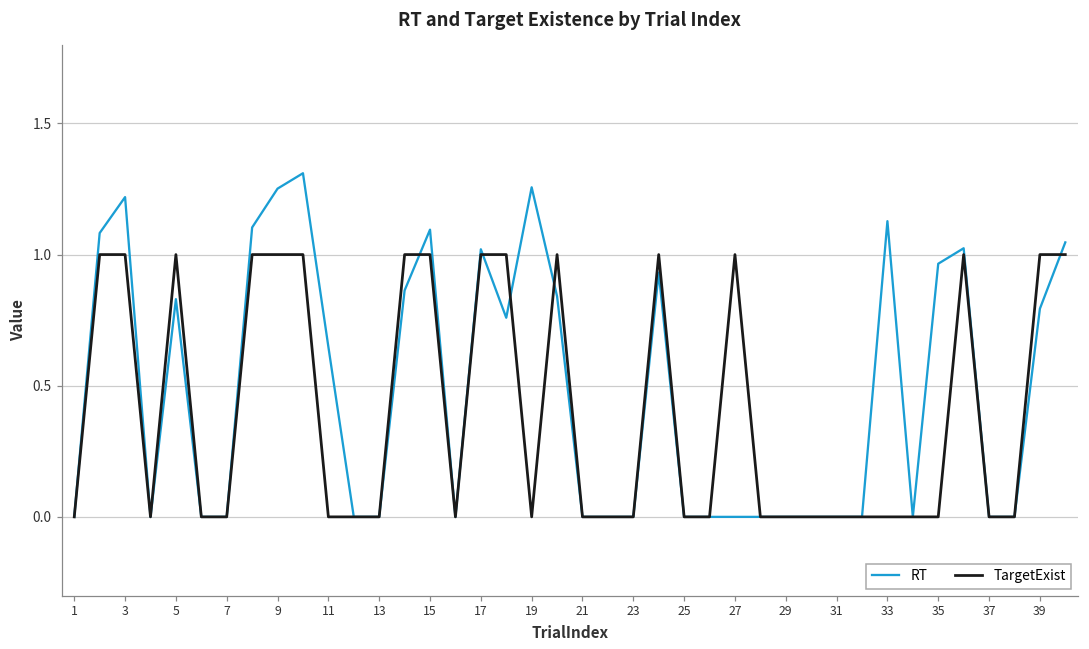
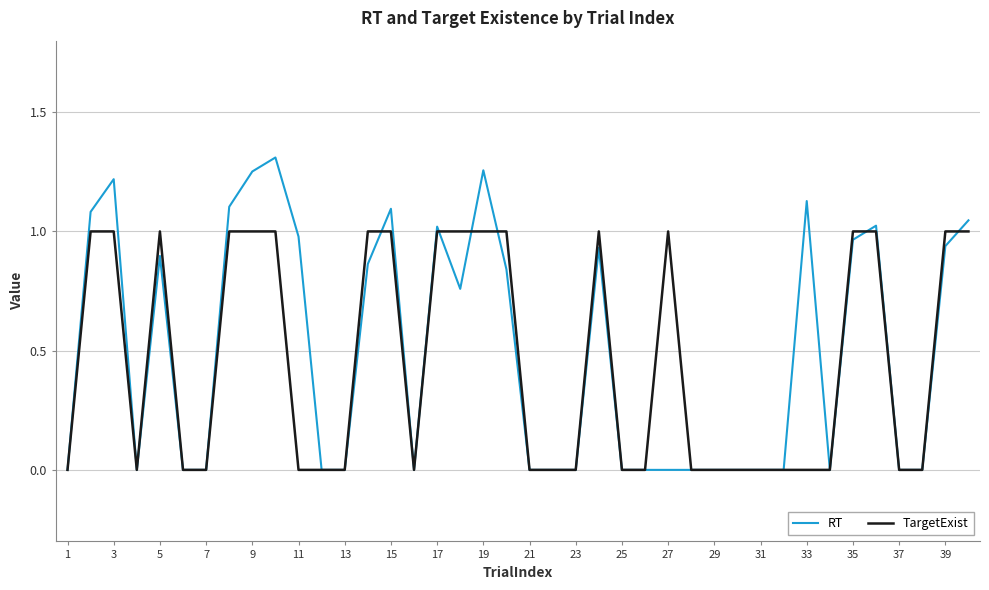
  {
    "RT": {
      "3": 1.22,
-     "5": 0.83,
+     "5": 0.90,
      "9": 1.25,
-     "11": 0.65,
+     "11": 0.98,
      "15": 1.10,
      "17": 1.02,
      "19": 1.26,
      "27": 0.00,
      "33": 1.13,
      "35": 0.97,
-     "39": 0.79
+     "39": 0.94
    },
    "TargetExist": {
      "3": 1,
      "5": 1,
      "9": 1,
      "11": 0,
      "15": 1,
      "17": 1,
-     "19": 0,
+     "19": 1,
      "27": 1,
      "33": 0,
-     "35": 0,
+     "35": 1,
      "39": 1
    }
  }
